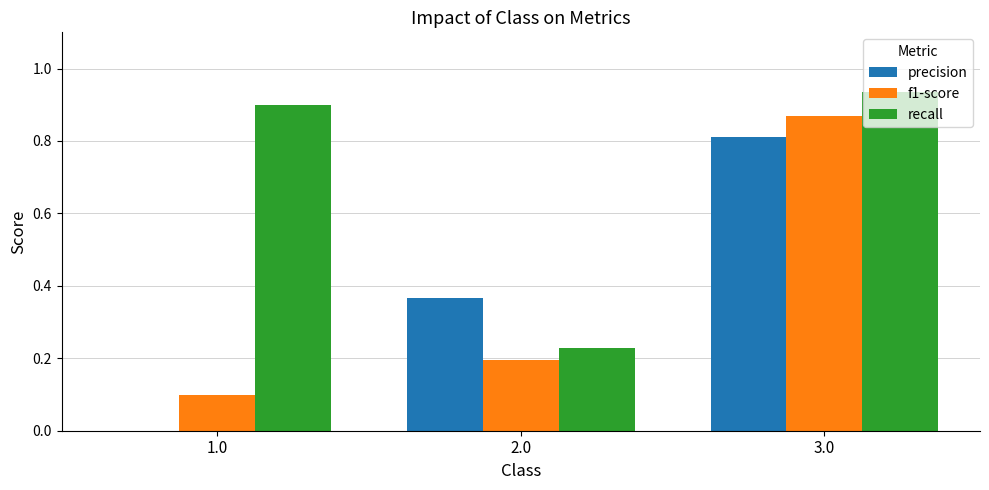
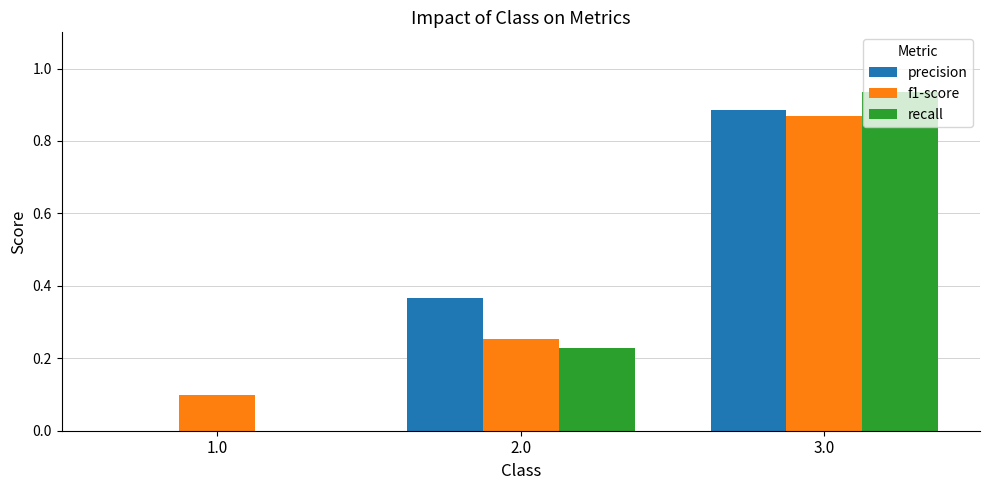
  {
    "precision": {
      "1.0": 0.00,
      "2.0": 0.37,
-     "3.0": 0.81
+     "3.0": 0.89
    },
    "f1-score": {
      "1.0": 0.10,
-     "2.0": 0.19,
+     "2.0": 0.25,
      "3.0": 0.87
    },
    "recall": {
-     "1.0": 0.9,
+     "1.0": 0.0,
      "2.0": 0.23
    }
  }
